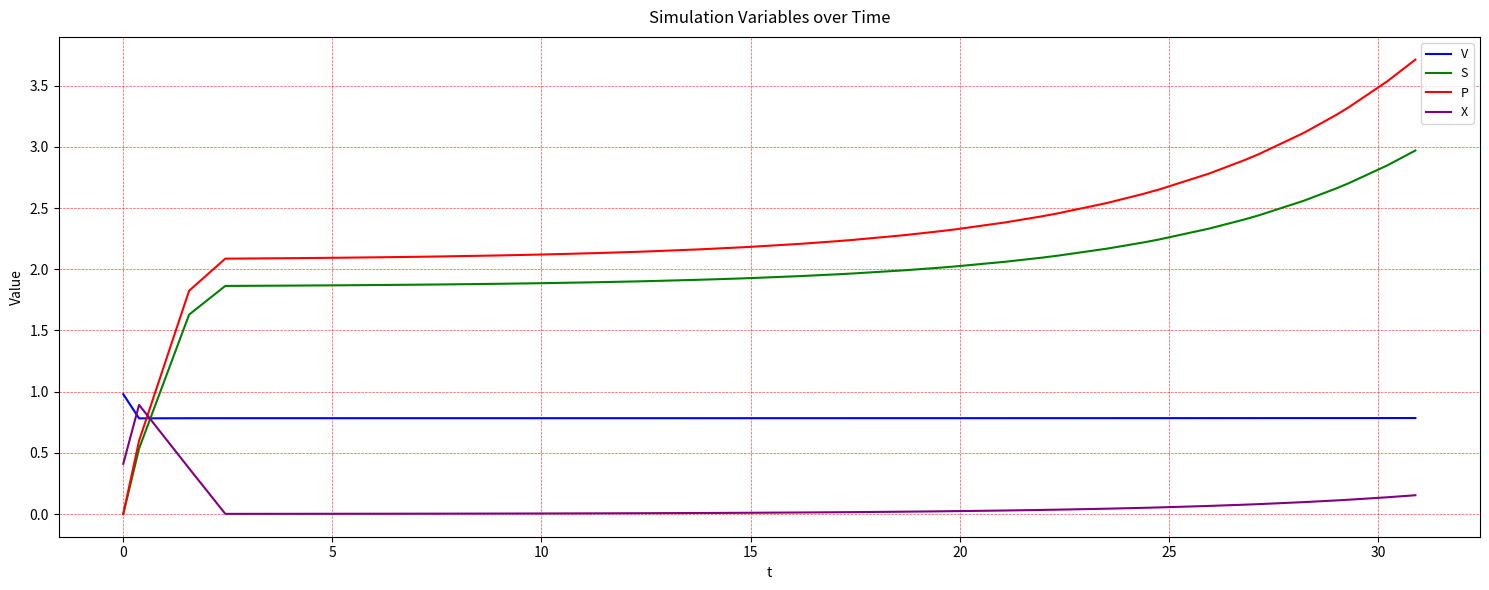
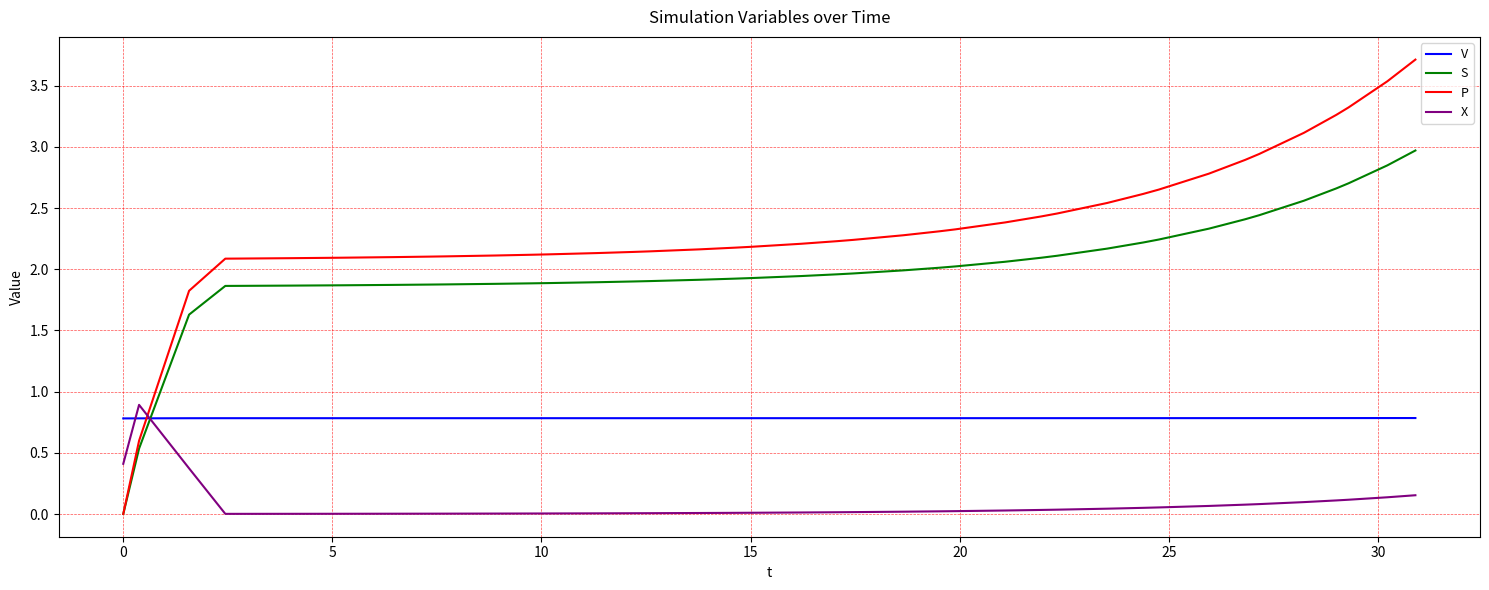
  {
    "V": {
-     "0": 0.98
+     "0": 0.78
    },
    "X": {
      "0": 0.41
    }
  }
